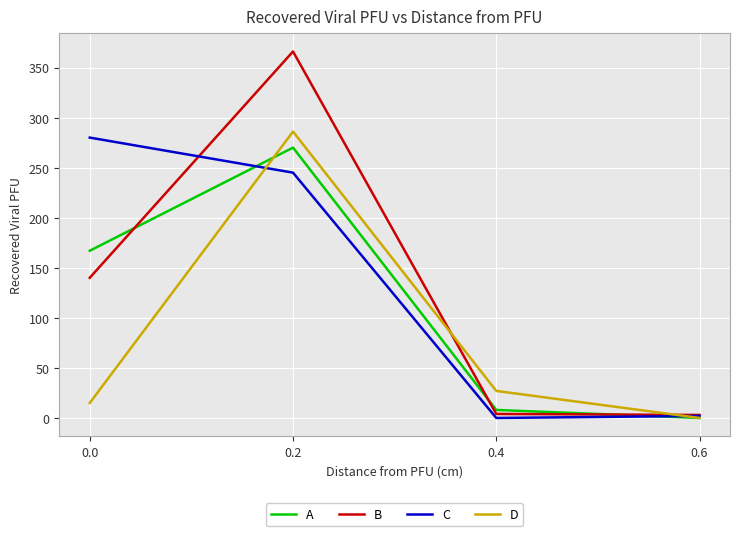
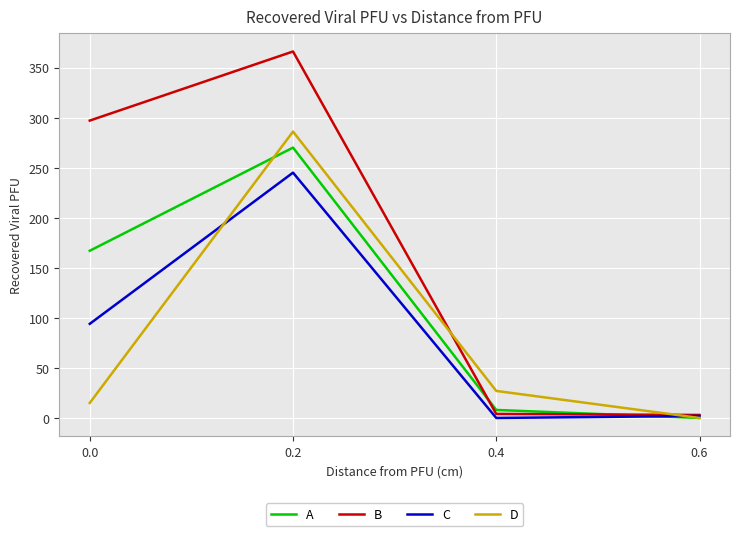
  {
    "A": {
      "0.0": 167,
      "0.2": 270,
      "0.4": 8
    },
    "B": {
-     "0.0": 140,
+     "0.0": 297,
      "0.2": 366,
      "0.4": 4
    },
    "C": {
-     "0.0": 280,
+     "0.0": 94,
      "0.2": 245,
      "0.4": 0
    },
    "D": {
      "0.0": 15,
      "0.2": 286,
      "0.4": 27
    }
  }
